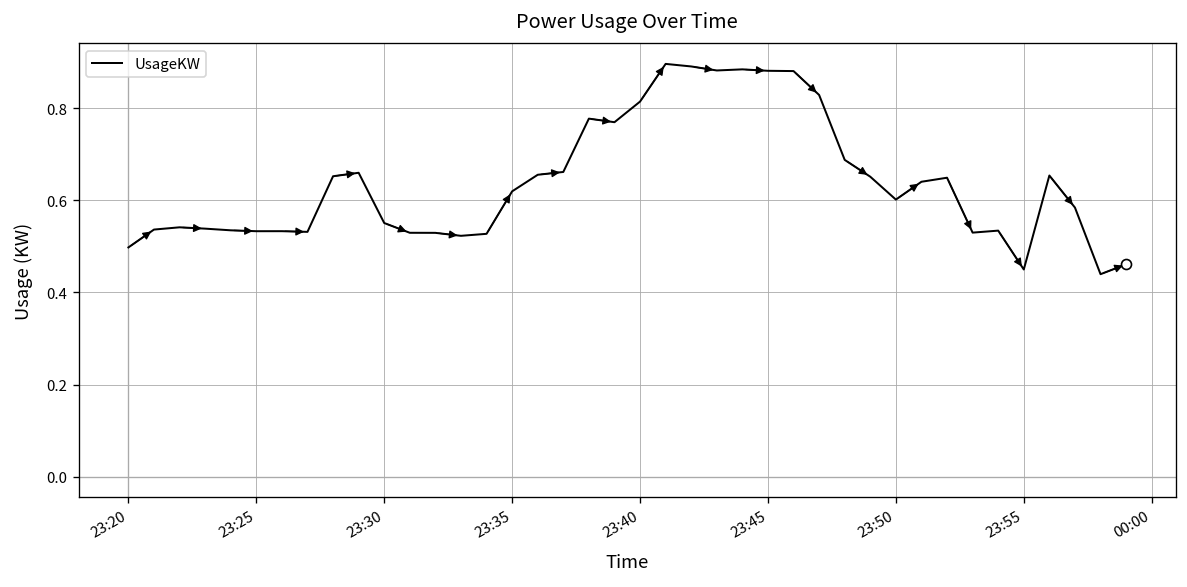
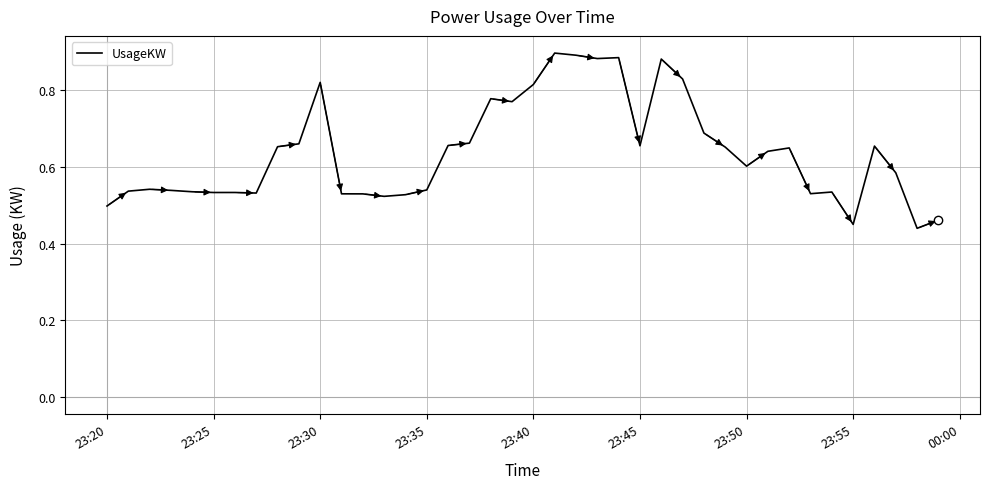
  {
    "UsageKW": {
      "23:20": 0.50,
      "23:25": 0.53,
-     "23:30": 0.55,
-     "23:35": 0.62,
+     "23:30": 0.82,
+     "23:35": 0.54,
      "23:40": 0.81,
-     "23:45": 0.88,
+     "23:45": 0.65,
      "23:50": 0.60,
      "23:55": 0.45
    }
  }
